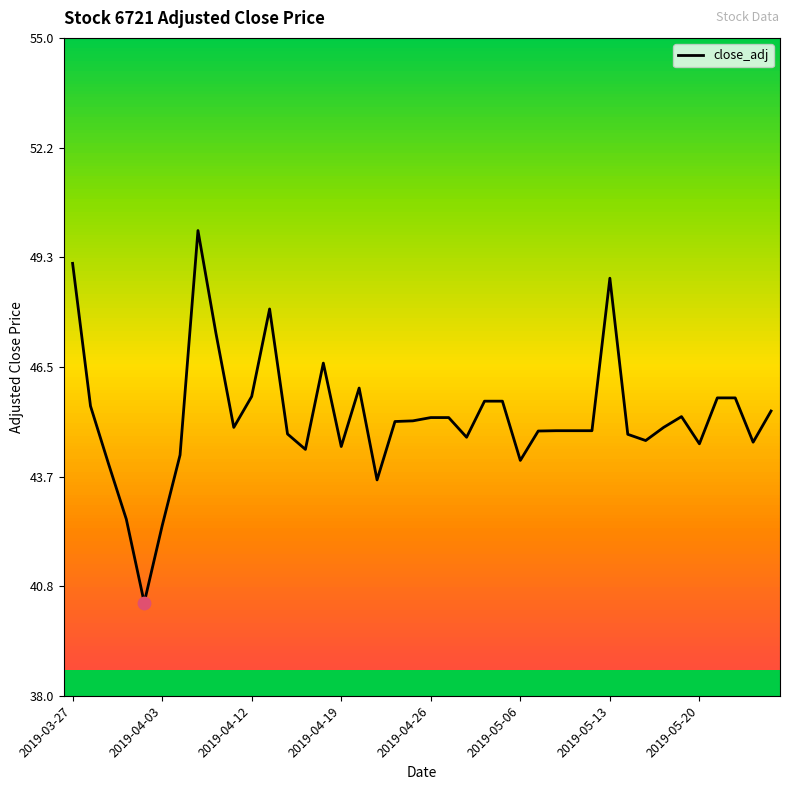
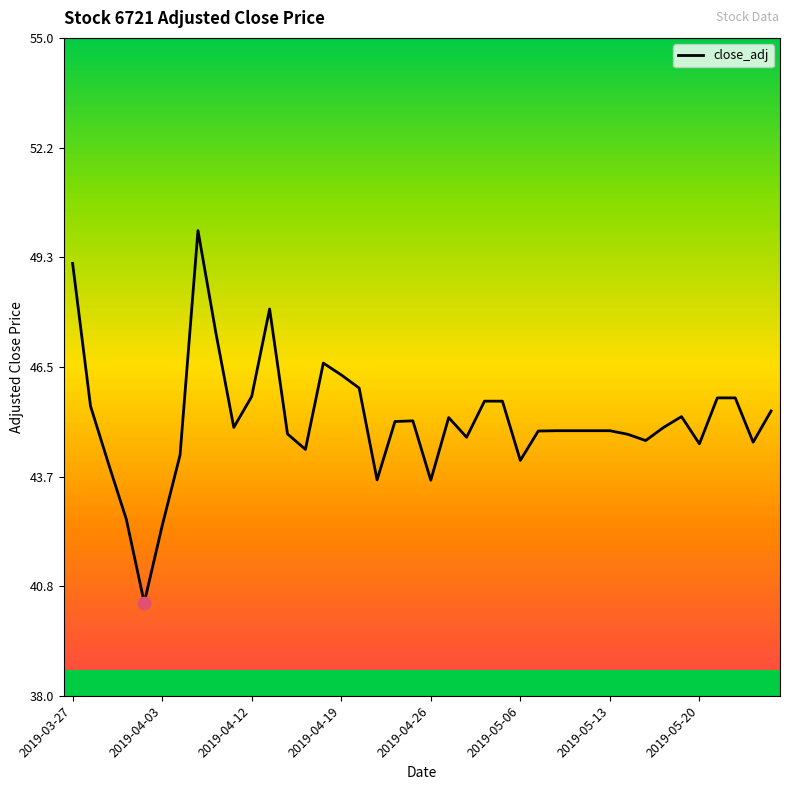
  {
    "close_adj": {
      "2019-03-27": 49.2,
      "2019-04-03": 42.4,
      "2019-04-12": 45.7,
-     "2019-04-19": 44.4,
-     "2019-04-26": 45.2,
+     "2019-04-19": 46.3,
+     "2019-04-26": 43.6,
      "2019-05-06": 44.1,
-     "2019-05-13": 48.8,
+     "2019-05-13": 44.9,
      "2019-05-20": 44.5
    }
  }
